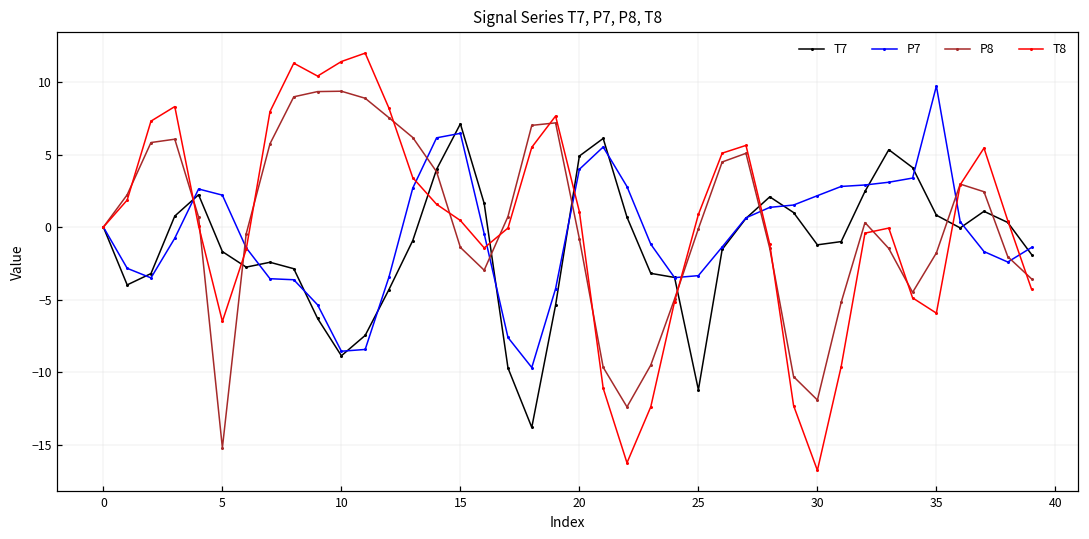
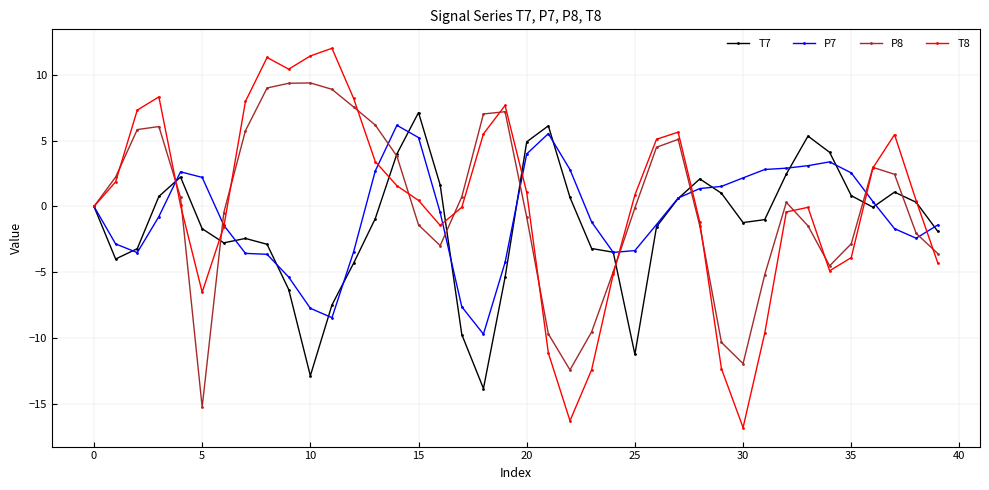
  {
    "T7": {
      "5": -1.7,
-     "10": -8.9,
+     "10": -12.8,
      "15": 7.1,
      "20": 4.9,
      "25": -11.2,
      "30": -1.2,
      "35": 0.8
    },
    "P7": {
      "5": 2.2,
-     "10": -8.6,
-     "15": 6.5,
+     "10": -7.7,
+     "15": 5.2,
      "20": 4.0,
      "25": -3.3,
      "30": 2.2,
-     "35": 9.7
+     "35": 2.5
    },
    "P8": {
      "5": -15.2,
      "10": 9.4,
      "15": -1.4,
      "20": -0.8,
      "25": -0.1,
      "30": -11.9,
-     "35": -1.8
+     "35": -2.8
    },
    "T8": {
      "5": -6.5,
      "10": 11.4,
      "15": 0.5,
      "20": 1.1,
      "25": 0.9,
      "30": -16.8,
-     "35": -5.9
+     "35": -3.9
    }
  }
